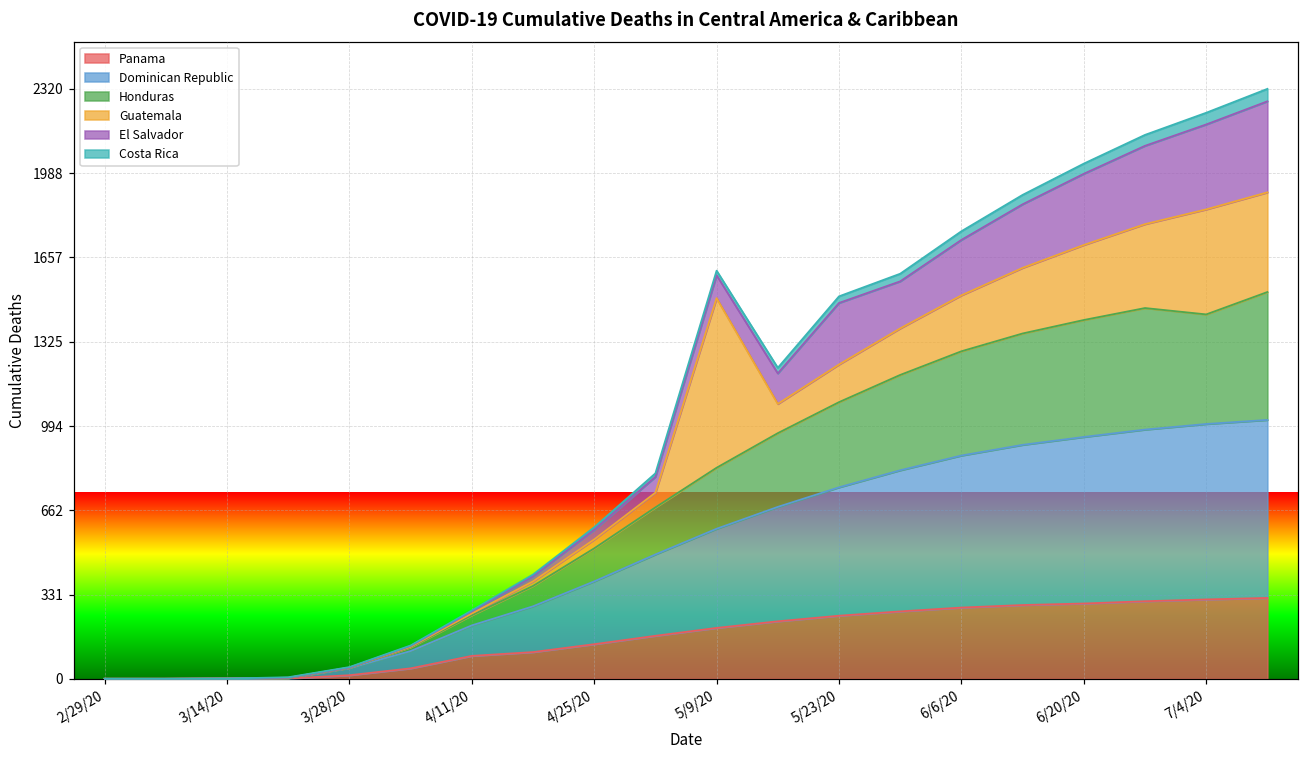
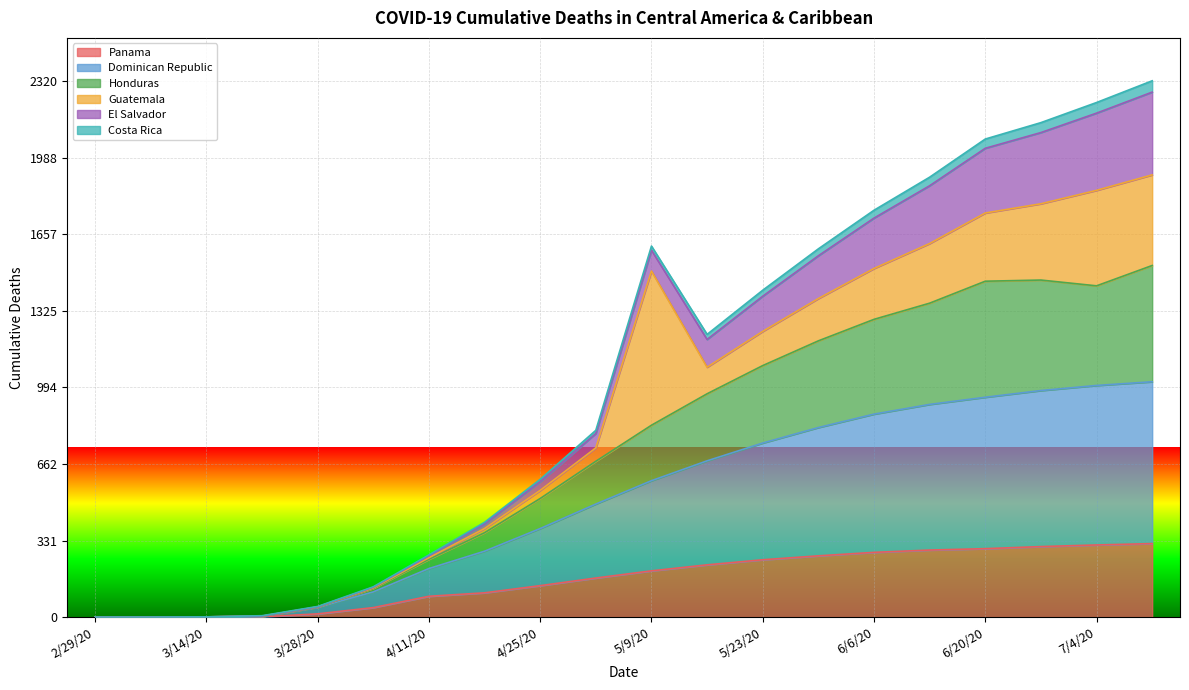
  {
    "Panama": {
      "3/28/20": 10,
      "4/11/20": 90,
      "4/25/20": 140,
      "5/9/20": 200,
      "5/23/20": 250,
      "6/6/20": 280,
      "6/20/20": 300,
      "7/4/20": 310
    },
    "Honduras": {
      "4/25/20": 130,
      "5/9/20": 240,
      "5/23/20": 340,
      "6/6/20": 410,
-     "6/20/20": 460,
+     "6/20/20": 500,
      "7/4/20": 430
    },
    "Guatemala": {
      "4/25/20": 40,
      "5/9/20": 670,
      "5/23/20": 150,
      "6/6/20": 220,
      "6/20/20": 300,
      "7/4/20": 410
    },
    "El Salvador": {
      "5/9/20": 90,
-     "5/23/20": 240,
+     "5/23/20": 150,
      "6/6/20": 220,
      "6/20/20": 280,
      "7/4/20": 330
    }
  }
